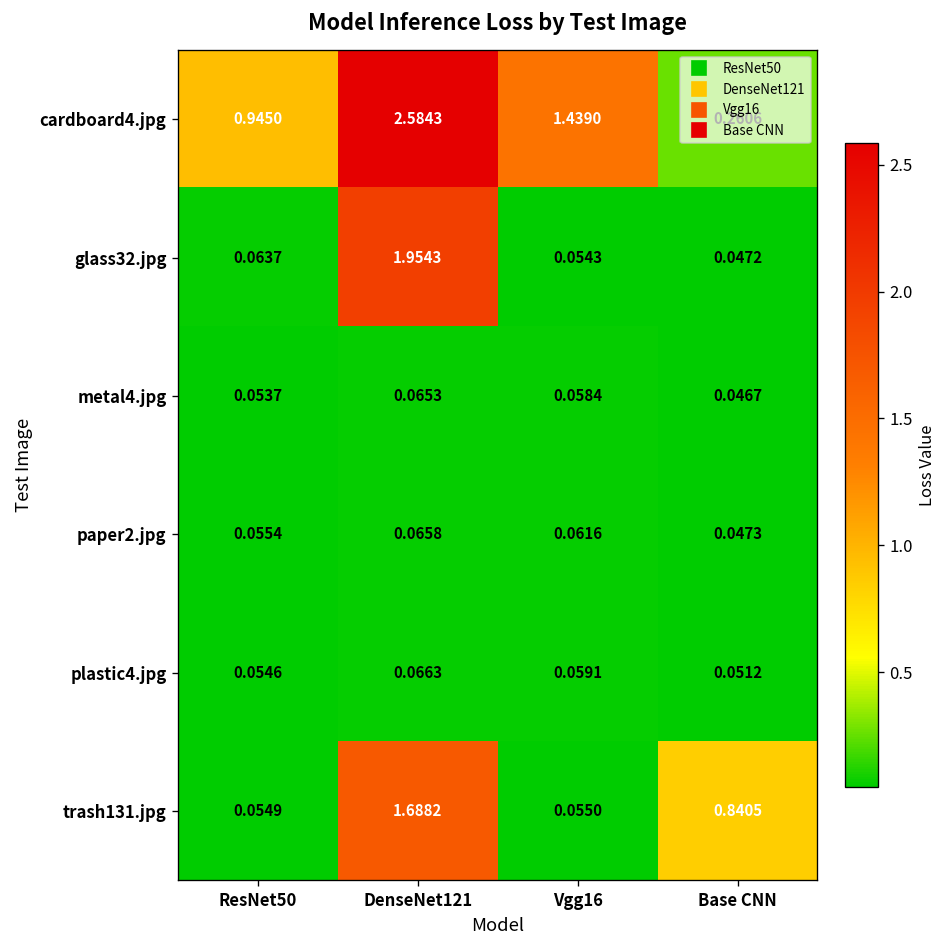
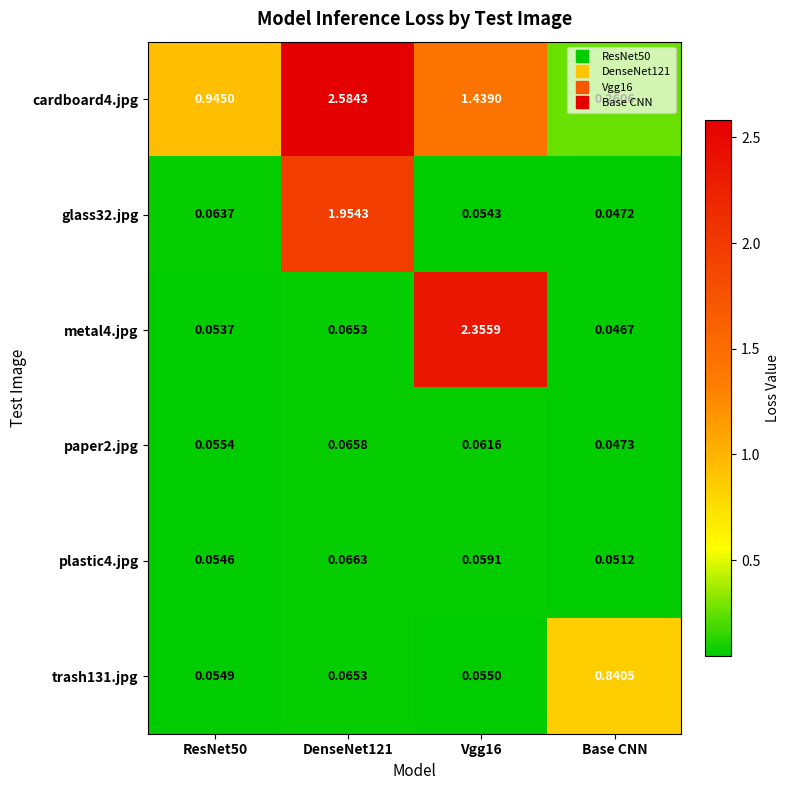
  {
    "cardboard4.jpg": {
      "ResNet50": 0.9450,
      "DenseNet121": 2.5843,
      "Vgg16": 1.4390
    },
    "glass32.jpg": {
      "ResNet50": 0.0637,
      "DenseNet121": 1.9543,
      "Vgg16": 0.0543,
      "Base CNN": 0.0472
    },
    "metal4.jpg": {
      "ResNet50": 0.0537,
      "DenseNet121": 0.0653,
-     "Vgg16": 0.0584,
+     "Vgg16": 2.3559,
      "Base CNN": 0.0467
    },
    "paper2.jpg": {
      "ResNet50": 0.0554,
      "DenseNet121": 0.0658,
      "Vgg16": 0.0616,
      "Base CNN": 0.0473
    },
    "plastic4.jpg": {
      "ResNet50": 0.0546,
      "DenseNet121": 0.0663,
      "Vgg16": 0.0591,
      "Base CNN": 0.0512
    },
    "trash131.jpg": {
      "ResNet50": 0.0549,
-     "DenseNet121": 1.6882,
+     "DenseNet121": 0.0653,
      "Vgg16": 0.0550,
      "Base CNN": 0.8405
    }
  }
